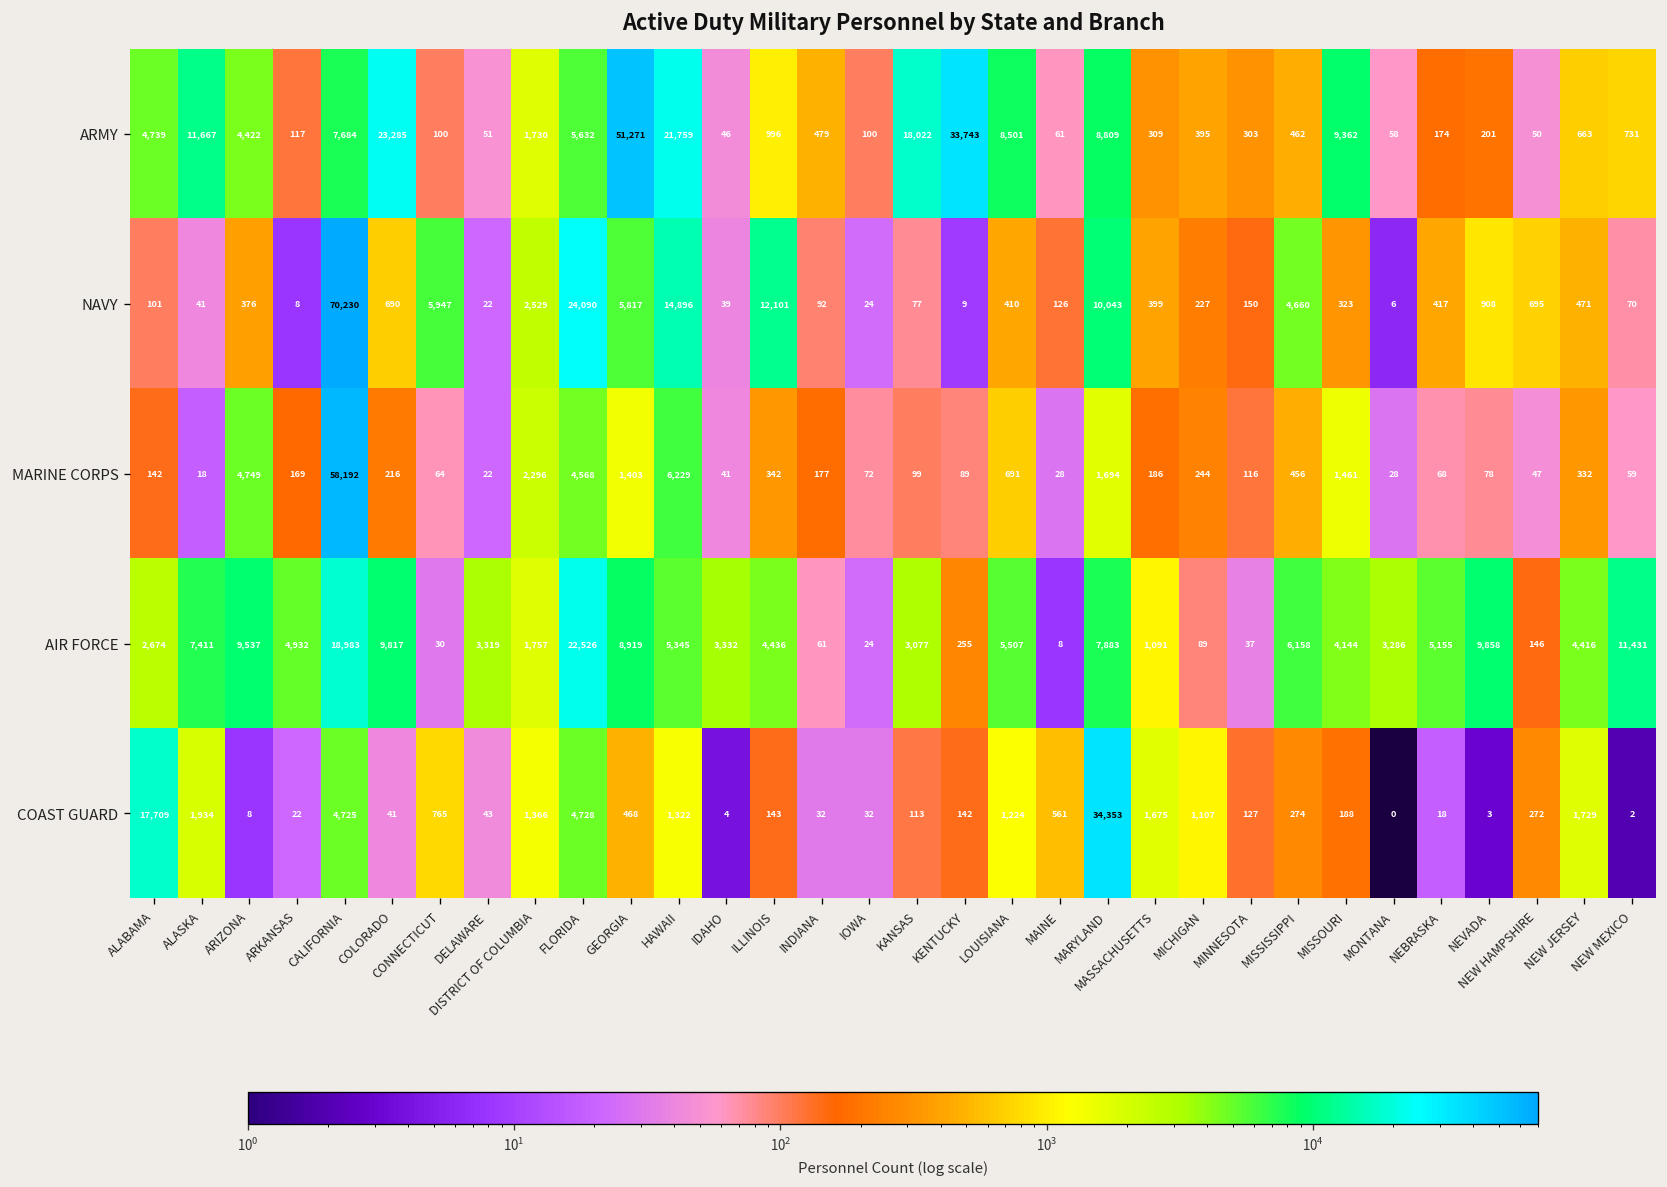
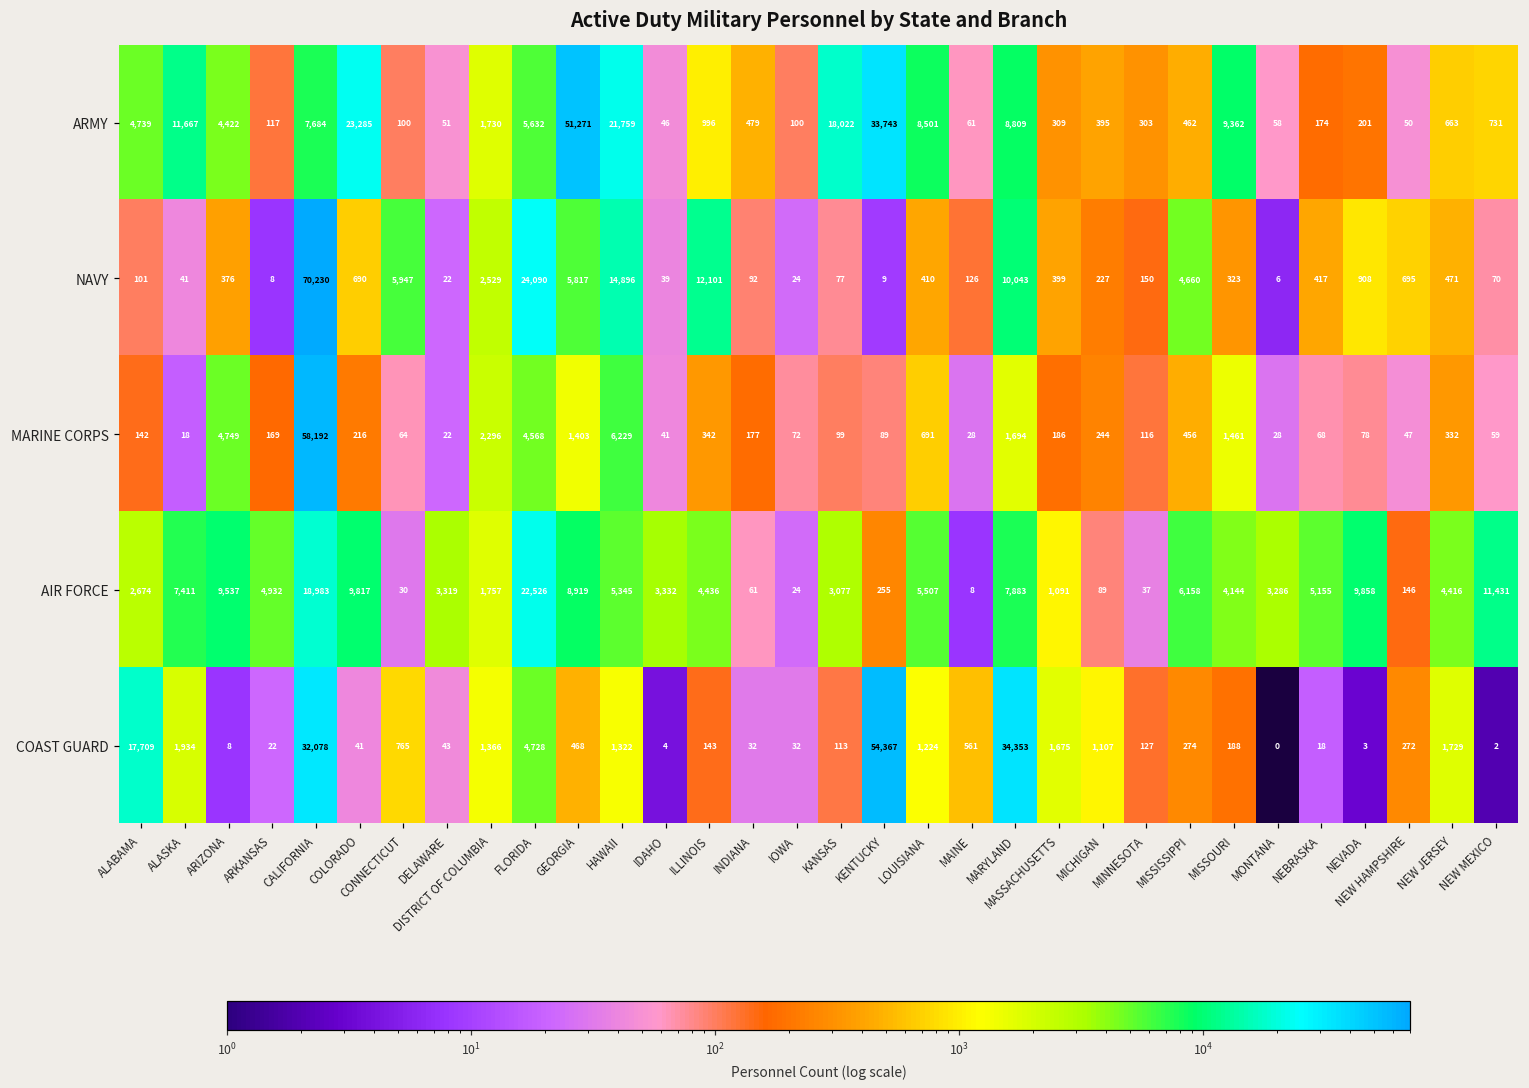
  {
    "ARMY": {
      "ALABAMA": "4,739",
      "ALASKA": "11,667",
      "ARIZONA": "4,422",
      "ARKANSAS": "117",
      "CALIFORNIA": "7,684",
      "COLORADO": "23,285",
      "CONNECTICUT": "100",
      "DELAWARE": "51",
      "DISTRICT OF COLUMBIA": "1,730",
      "FLORIDA": "5,632",
      "GEORGIA": "51,271",
      "HAWAII": "21,759",
      "IDAHO": "46",
      "ILLINOIS": "996",
      "INDIANA": "479",
      "IOWA": "100",
      "KANSAS": "18,022",
      "KENTUCKY": "33,743",
      "LOUISIANA": "8,501",
      "MAINE": "61",
      "MARYLAND": "8,809",
      "MASSACHUSETTS": "309",
      "MICHIGAN": "395",
      "MINNESOTA": "303",
      "MISSISSIPPI": "462",
      "MISSOURI": "9,362",
      "MONTANA": "58",
      "NEBRASKA": "174",
      "NEVADA": "201",
      "NEW HAMPSHIRE": "50",
      "NEW JERSEY": "663",
      "NEW MEXICO": "731"
    },
    "NAVY": {
      "ALABAMA": "101",
      "ALASKA": "41",
      "ARIZONA": "376",
      "ARKANSAS": "8",
      "CALIFORNIA": "70,230",
      "COLORADO": "690",
      "CONNECTICUT": "5,947",
      "DELAWARE": "22",
      "DISTRICT OF COLUMBIA": "2,529",
      "FLORIDA": "24,090",
      "GEORGIA": "5,817",
      "HAWAII": "14,896",
      "IDAHO": "39",
      "ILLINOIS": "12,101",
      "INDIANA": "92",
      "IOWA": "24",
      "KANSAS": "77",
      "KENTUCKY": "9",
      "LOUISIANA": "410",
      "MAINE": "126",
      "MARYLAND": "10,043",
      "MASSACHUSETTS": "399",
      "MICHIGAN": "227",
      "MINNESOTA": "150",
      "MISSISSIPPI": "4,660",
      "MISSOURI": "323",
      "MONTANA": "6",
      "NEBRASKA": "417",
      "NEVADA": "908",
      "NEW HAMPSHIRE": "695",
      "NEW JERSEY": "471",
      "NEW MEXICO": "70"
    },
    "MARINE CORPS": {
      "ALABAMA": "142",
      "ALASKA": "18",
      "ARIZONA": "4,749",
      "ARKANSAS": "169",
      "CALIFORNIA": "58,192",
      "COLORADO": "216",
      "CONNECTICUT": "64",
      "DELAWARE": "22",
      "DISTRICT OF COLUMBIA": "2,296",
      "FLORIDA": "4,568",
      "GEORGIA": "1,403",
      "HAWAII": "6,229",
      "IDAHO": "41",
      "ILLINOIS": "342",
      "INDIANA": "177",
      "IOWA": "72",
      "KANSAS": "99",
      "KENTUCKY": "89",
      "LOUISIANA": "691",
      "MAINE": "28",
      "MARYLAND": "1,694",
      "MASSACHUSETTS": "186",
      "MICHIGAN": "244",
      "MINNESOTA": "116",
      "MISSISSIPPI": "456",
      "MISSOURI": "1,461",
      "MONTANA": "28",
      "NEBRASKA": "68",
      "NEVADA": "78",
      "NEW HAMPSHIRE": "47",
      "NEW JERSEY": "332",
      "NEW MEXICO": "59"
    },
    "AIR FORCE": {
      "ALABAMA": "2,674",
      "ALASKA": "7,411",
      "ARIZONA": "9,537",
      "ARKANSAS": "4,932",
      "CALIFORNIA": "18,983",
      "COLORADO": "9,817",
      "CONNECTICUT": "30",
      "DELAWARE": "3,319",
      "DISTRICT OF COLUMBIA": "1,757",
      "FLORIDA": "22,526",
      "GEORGIA": "8,919",
      "HAWAII": "5,345",
      "IDAHO": "3,332",
      "ILLINOIS": "4,436",
      "INDIANA": "61",
      "IOWA": "24",
      "KANSAS": "3,077",
      "KENTUCKY": "255",
      "LOUISIANA": "5,507",
      "MAINE": "8",
      "MARYLAND": "7,883",
      "MASSACHUSETTS": "1,091",
      "MICHIGAN": "89",
      "MINNESOTA": "37",
      "MISSISSIPPI": "6,158",
      "MISSOURI": "4,144",
      "MONTANA": "3,286",
      "NEBRASKA": "5,155",
      "NEVADA": "9,858",
      "NEW HAMPSHIRE": "146",
      "NEW JERSEY": "4,416",
      "NEW MEXICO": "11,431"
    },
    "COAST GUARD": {
      "ALABAMA": "17,709",
      "ALASKA": "1,934",
      "ARIZONA": "8",
      "ARKANSAS": "22",
-     "CALIFORNIA": "4,725",
+     "CALIFORNIA": "32,078",
      "COLORADO": "41",
      "CONNECTICUT": "765",
      "DELAWARE": "43",
      "DISTRICT OF COLUMBIA": "1,366",
      "FLORIDA": "4,728",
      "GEORGIA": "468",
      "HAWAII": "1,322",
      "IDAHO": "4",
      "ILLINOIS": "143",
      "INDIANA": "32",
      "IOWA": "32",
      "KANSAS": "113",
-     "KENTUCKY": "142",
+     "KENTUCKY": "54,367",
      "LOUISIANA": "1,224",
      "MAINE": "561",
      "MARYLAND": "34,353",
      "MASSACHUSETTS": "1,675",
      "MICHIGAN": "1,107",
      "MINNESOTA": "127",
      "MISSISSIPPI": "274",
      "MISSOURI": "188",
      "MONTANA": "0",
      "NEBRASKA": "18",
      "NEVADA": "3",
      "NEW HAMPSHIRE": "272",
      "NEW JERSEY": "1,729",
      "NEW MEXICO": "2"
    }
  }
